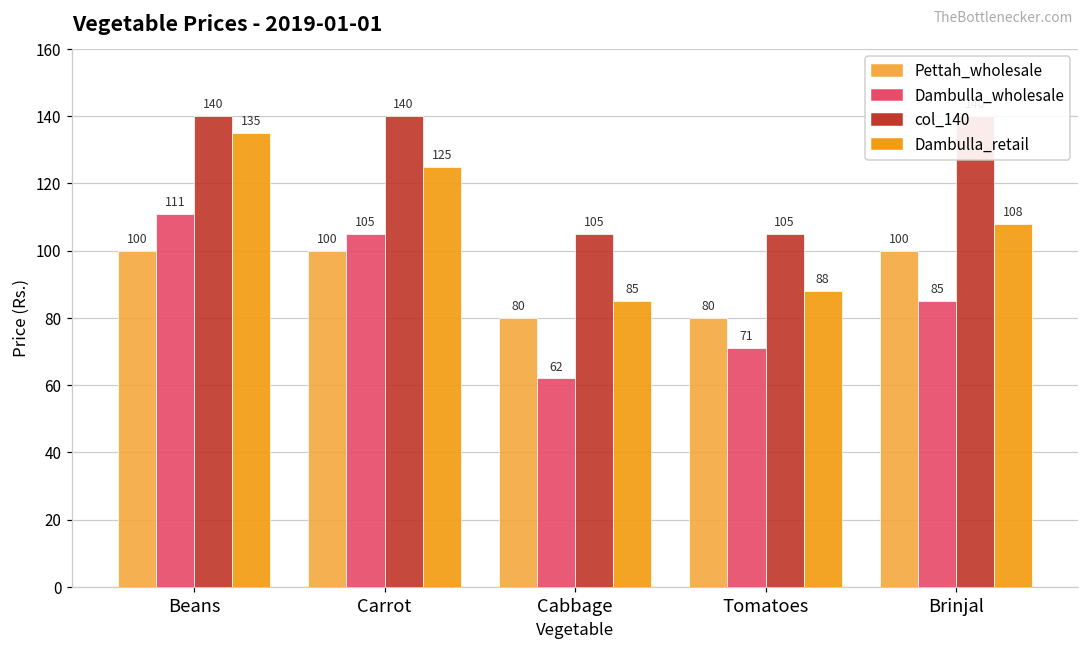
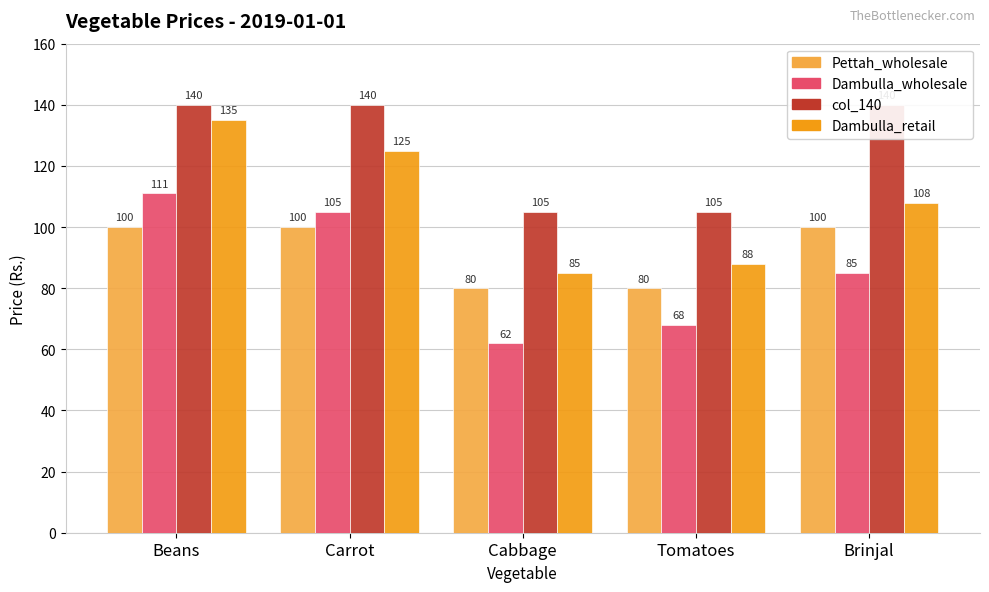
  {
    "Dambulla_wholesale": {
      "Beans": 111,
      "Carrot": 105,
      "Cabbage": 62,
-     "Tomatoes": 71,
+     "Tomatoes": 68,
      "Brinjal": 85
    },
    "col_140": {
      "Beans": 140,
      "Carrot": 140,
      "Cabbage": 105,
      "Tomatoes": 105
    }
  }
